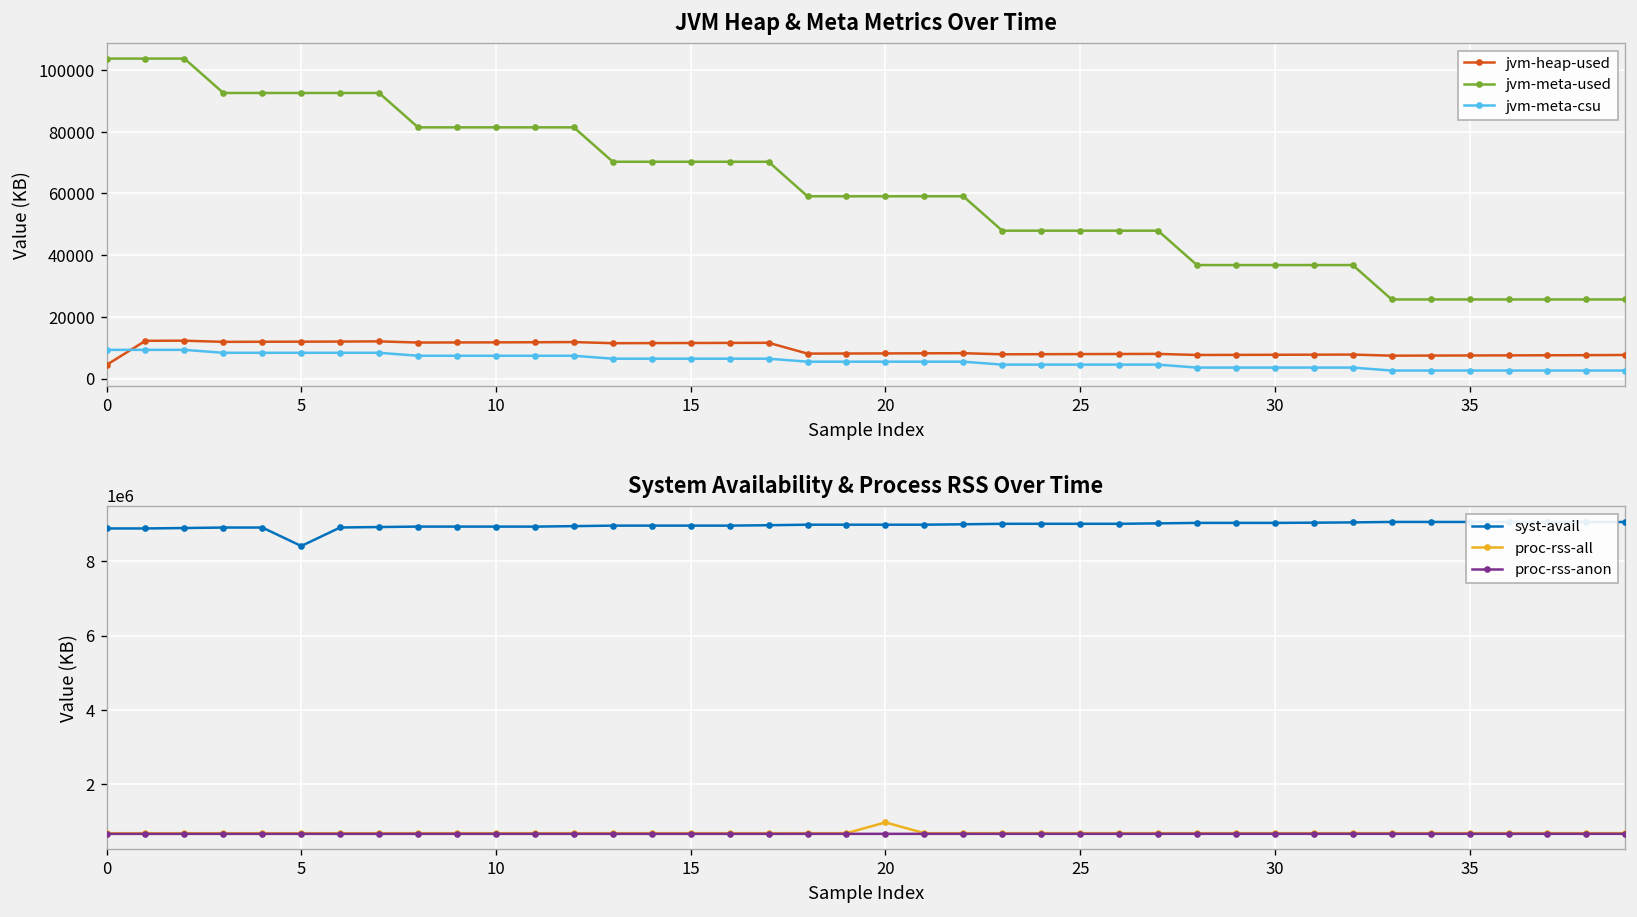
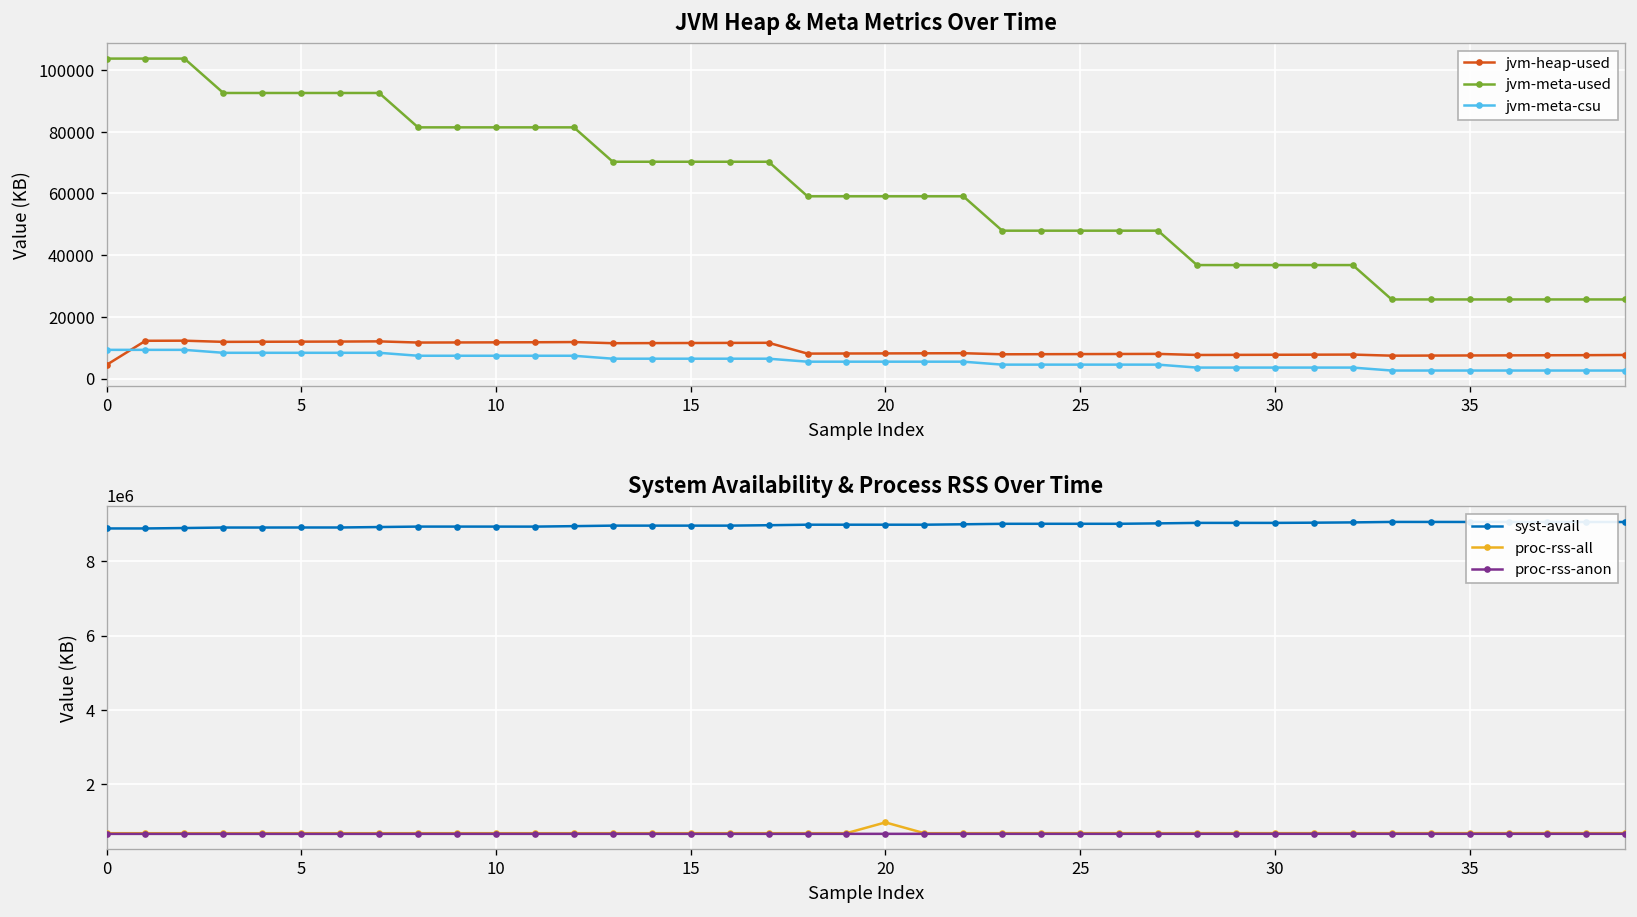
  {
    "JVM Heap & Meta Metrics Over Time": {
      "jvm-heap-used": {
        "0": 4000,
        "5": 12000,
        "10": 12000,
        "15": 12000,
        "20": 8000,
        "25": 8000,
        "30": 8000,
        "35": 7000
      },
      "jvm-meta-used": {
        "0": 104000,
        "5": 93000,
        "10": 81000,
        "15": 70000,
        "20": 59000,
        "25": 48000,
        "30": 37000,
        "35": 26000
      },
      "jvm-meta-csu": {
        "0": 9000,
        "5": 8000,
        "10": 7000,
        "15": 6000,
        "20": 5000,
        "25": 5000,
        "30": 4000,
        "35": 3000
      }
    },
    "System Availability & Process RSS Over Time": {
      "syst-avail": {
        "0": 8900000,
-       "5": 8400000,
+       "5": 8900000,
        "10": 8900000,
        "15": 9000000,
        "20": 9000000,
        "25": 9000000,
        "30": 9000000
      },
      "proc-rss-all": {
        "20": 1000000
      },
      "proc-rss-anon": {
        "20": 700000
      }
    }
  }
